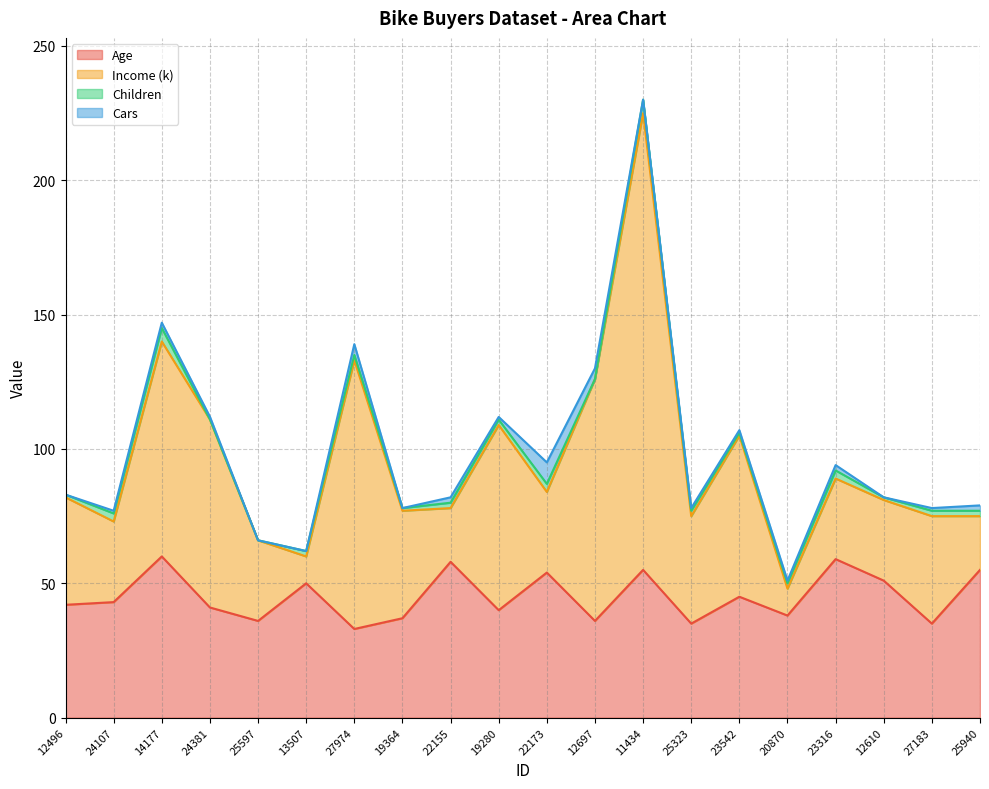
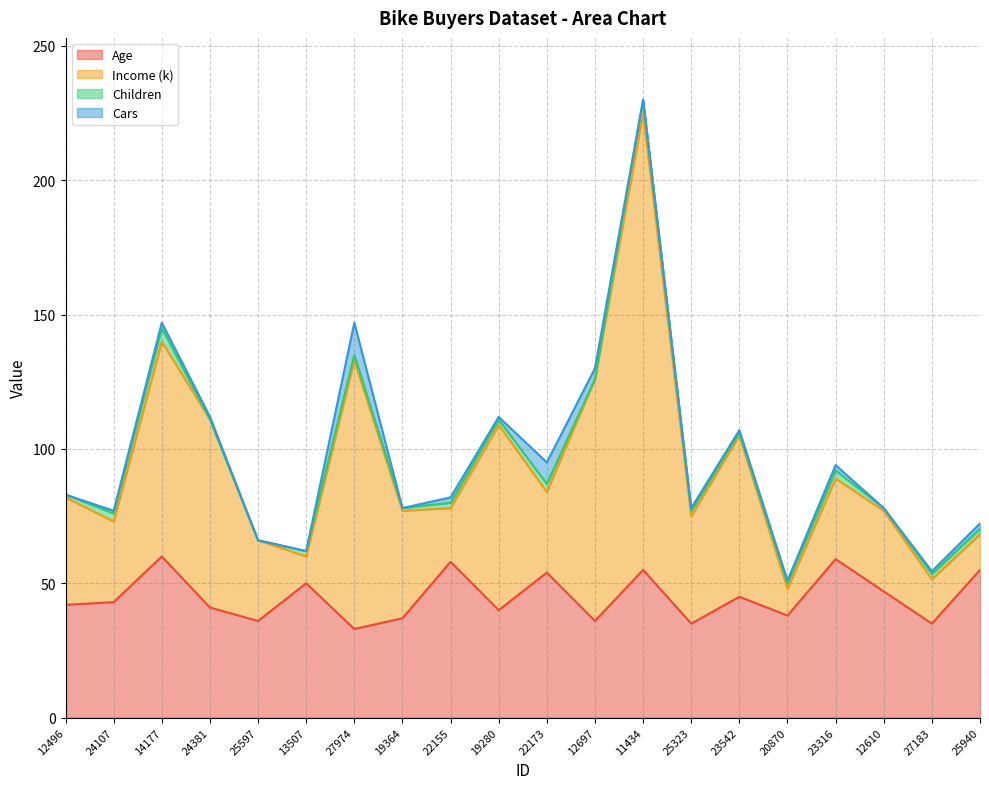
  {
    "Age": {
      "12496": 42,
      "24107": 43,
      "14177": 60,
      "24381": 41,
      "25597": 36,
      "13507": 50,
      "27974": 33,
      "19364": 37,
      "22155": 58,
      "19280": 40,
      "22173": 54,
      "12697": 36,
      "11434": 55,
      "25323": 35,
      "23542": 45,
      "20870": 38,
      "23316": 59,
-     "12610": 51,
+     "12610": 47,
      "27183": 35,
      "25940": 55
    },
    "Income (k)": {
      "12496": 40,
      "24107": 30,
      "14177": 80,
      "13507": 10,
      "27974": 100,
      "19364": 40,
      "22155": 20,
      "19280": 69,
      "22173": 30,
      "11434": 170,
      "25323": 40,
      "23542": 60,
      "20870": 10,
      "23316": 30,
      "12610": 30,
-     "27183": 40,
-     "25940": 20
+     "27183": 17,
+     "25940": 13
    },
    "Children": {
      "24107": 3,
      "14177": 5,
      "27974": 2,
      "22155": 2,
      "19280": 2,
      "22173": 3,
      "25323": 2,
      "23542": 1,
      "20870": 2,
      "23316": 3,
      "27183": 2,
      "25940": 2
    },
    "Cars": {
      "24107": 1,
      "14177": 2,
      "24381": 1,
-     "27974": 4,
+     "27974": 12,
      "22155": 2,
      "19280": 1,
      "22173": 8,
      "12697": 4,
      "25323": 1,
      "23542": 1,
      "20870": 1,
      "23316": 2,
      "27183": 1,
      "25940": 2
    }
  }
